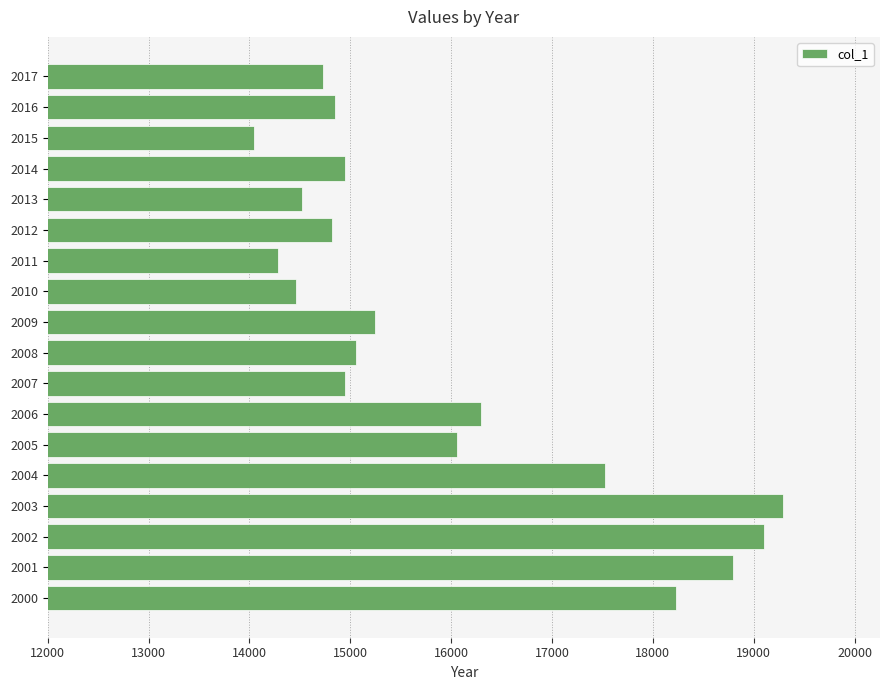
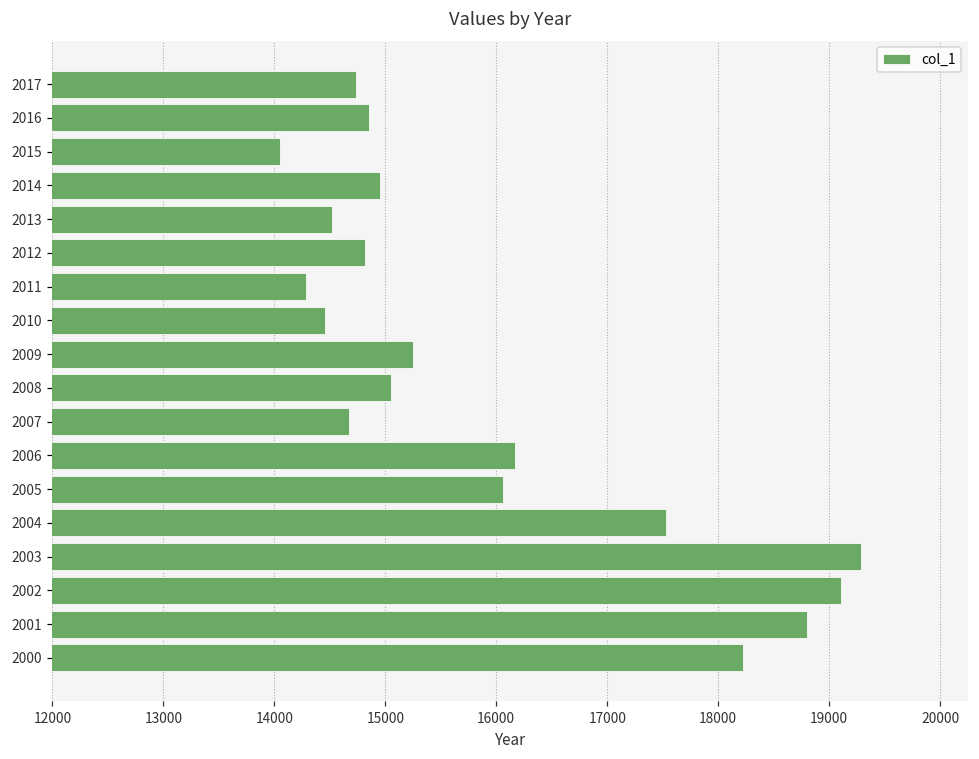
  {
    "2017": 14730,
    "2016": 14850,
    "2015": 14050,
    "2014": 14950,
    "2013": 14520,
    "2012": 14820,
    "2011": 14280,
    "2010": 14460,
    "2009": 15250,
    "2008": 15050,
-   "2007": 14950,
-   "2006": 16290,
+   "2007": 14670,
+   "2006": 16170,
    "2005": 16060,
    "2004": 17530,
    "2003": 19290,
    "2002": 19110,
    "2001": 18800,
    "2000": 18230
  }
